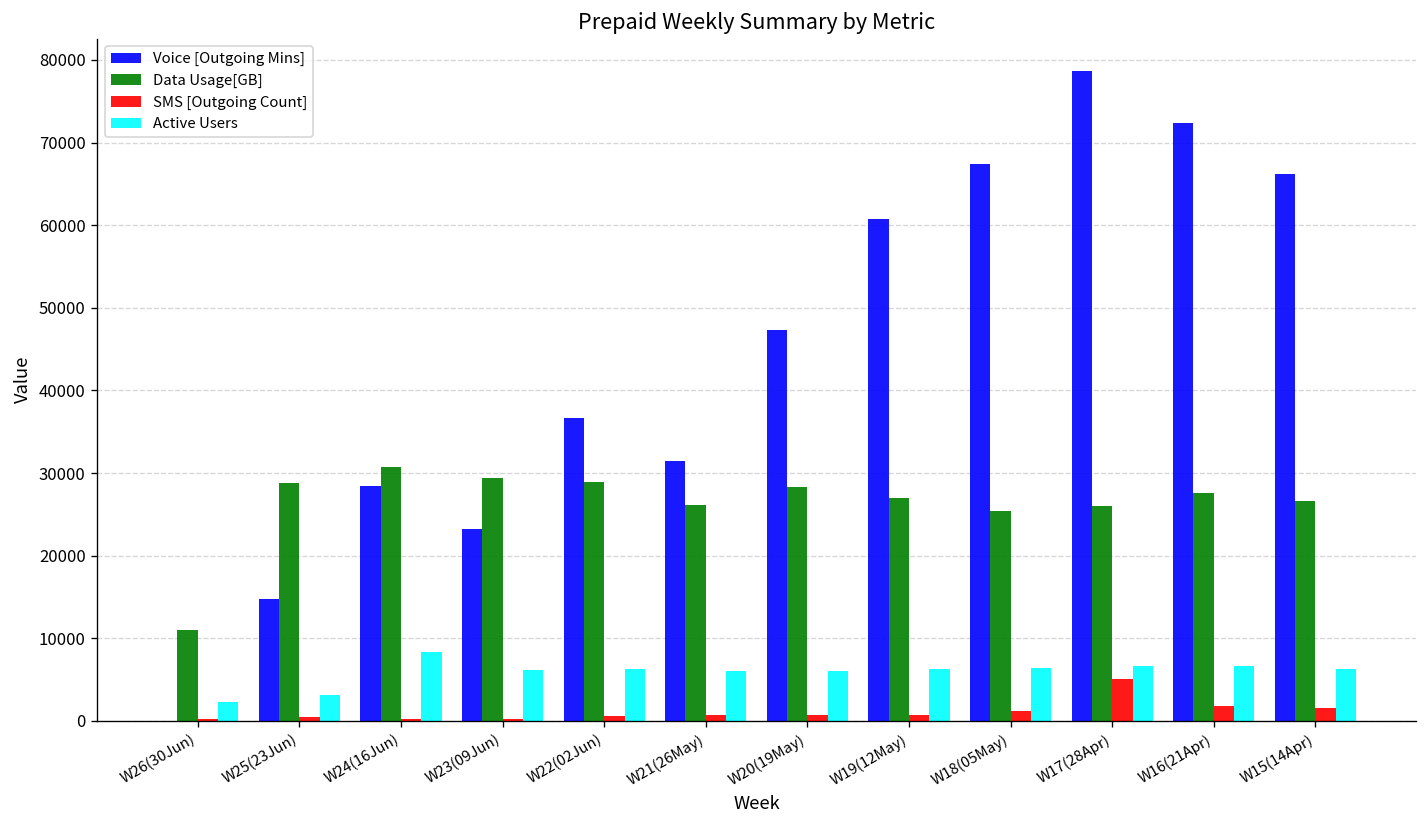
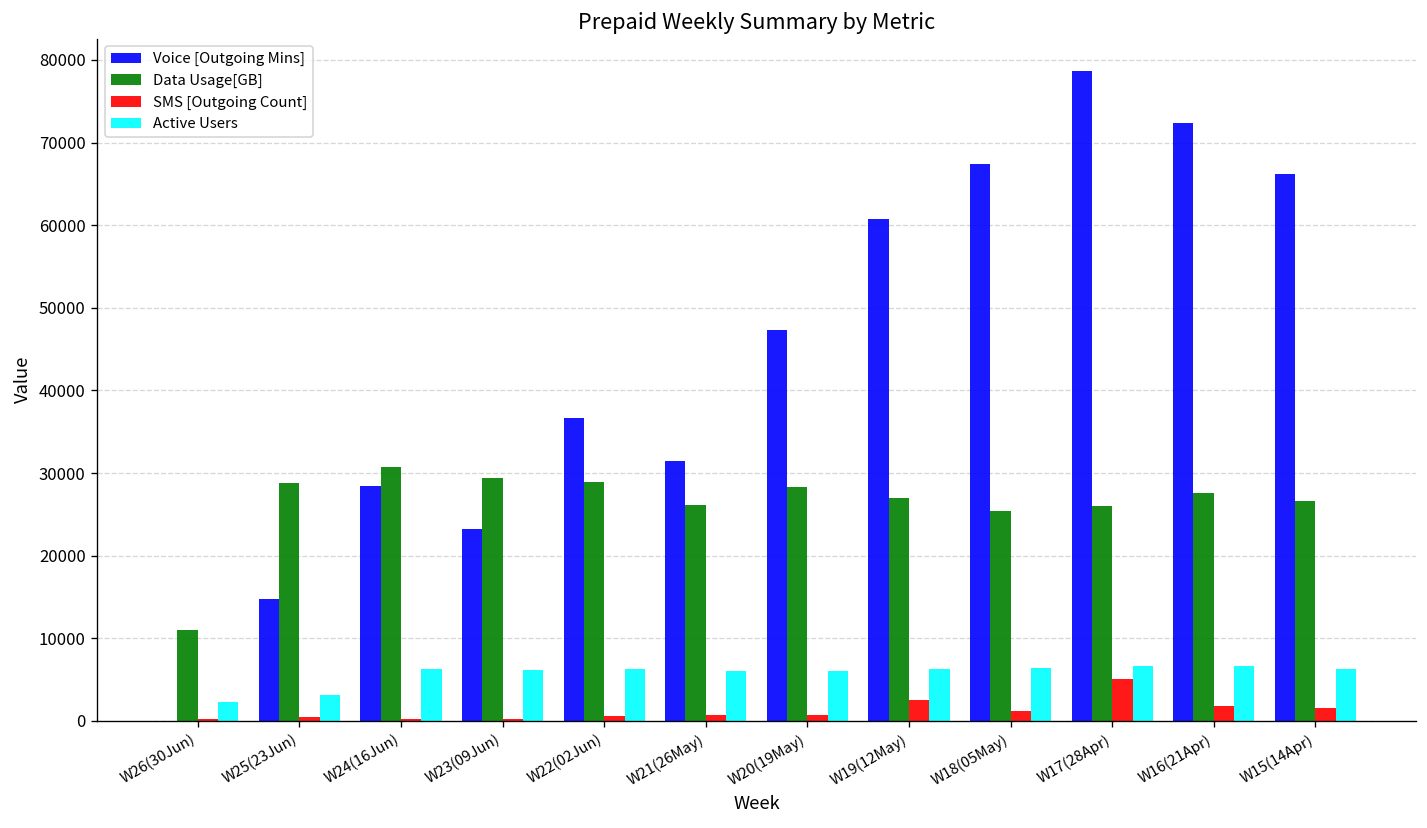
  {
    "Voice [Outgoing Mins]": {
      "W26(30Jun)": 0,
      "W25(23Jun)": 15000,
      "W24(16Jun)": 28000,
      "W23(09Jun)": 23000,
      "W22(02Jun)": 37000,
      "W21(26May)": 31000,
      "W20(19May)": 47000,
      "W19(12May)": 61000,
      "W18(05May)": 67000,
      "W17(28Apr)": 79000,
      "W16(21Apr)": 72000,
      "W15(14Apr)": 66000
    },
    "Data Usage[GB]": {
      "W26(30Jun)": 11000,
      "W25(23Jun)": 29000,
      "W24(16Jun)": 31000,
      "W23(09Jun)": 29000,
      "W22(02Jun)": 29000,
      "W21(26May)": 26000,
      "W20(19May)": 28000,
      "W19(12May)": 27000,
      "W18(05May)": 25000,
      "W17(28Apr)": 26000,
      "W16(21Apr)": 28000,
      "W15(14Apr)": 27000
    },
    "SMS [Outgoing Count]": {
      "W25(23Jun)": 0,
      "W22(02Jun)": 1000,
      "W21(26May)": 1000,
      "W20(19May)": 1000,
-     "W19(12May)": 1000,
+     "W19(12May)": 3000,
      "W18(05May)": 1000,
      "W17(28Apr)": 5000,
      "W16(21Apr)": 2000,
      "W15(14Apr)": 2000
    },
    "Active Users": {
      "W26(30Jun)": 2000,
      "W25(23Jun)": 3000,
-     "W24(16Jun)": 8000,
+     "W24(16Jun)": 6000,
      "W23(09Jun)": 6000,
      "W22(02Jun)": 6000,
      "W21(26May)": 6000,
      "W20(19May)": 6000,
      "W19(12May)": 6000,
      "W18(05May)": 6000,
      "W17(28Apr)": 7000,
      "W16(21Apr)": 7000,
      "W15(14Apr)": 6000
    }
  }
